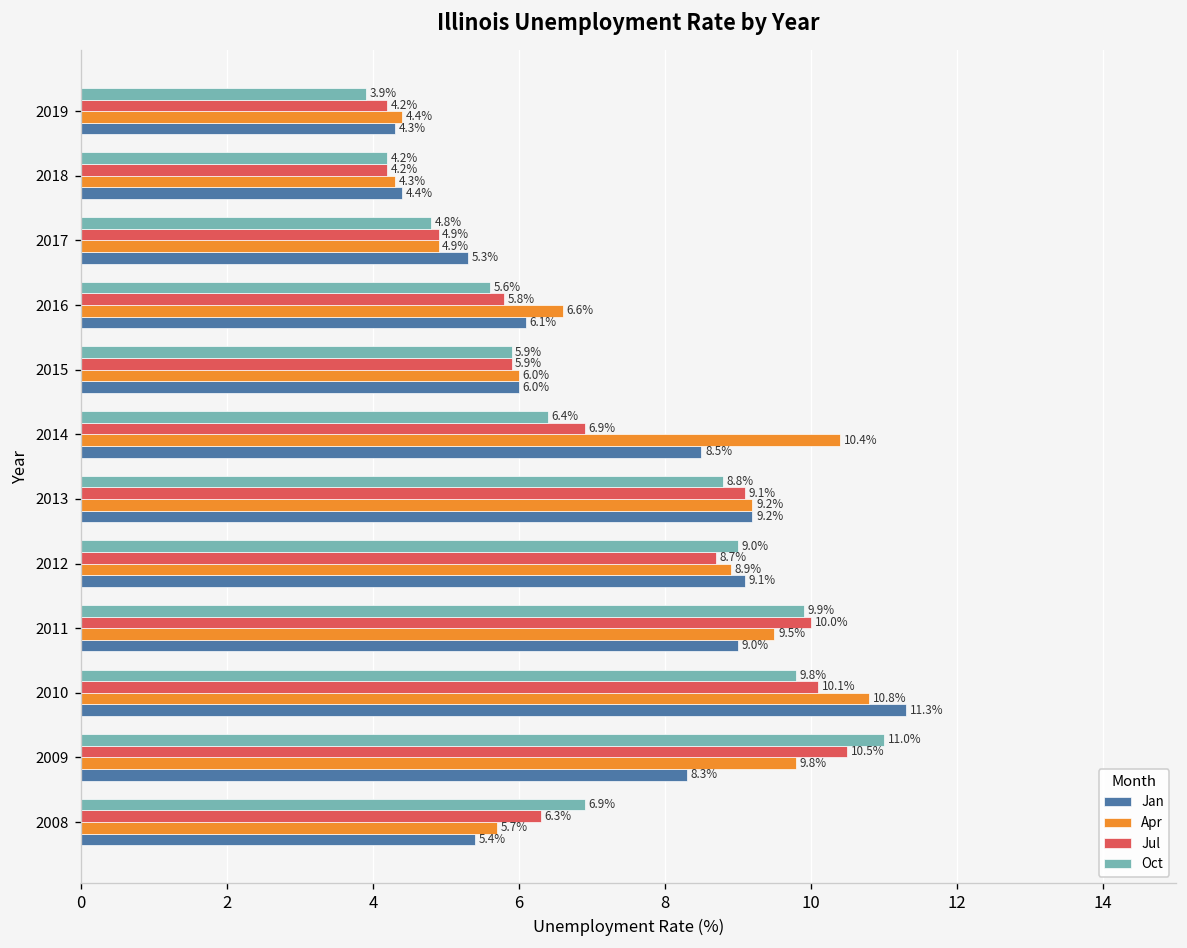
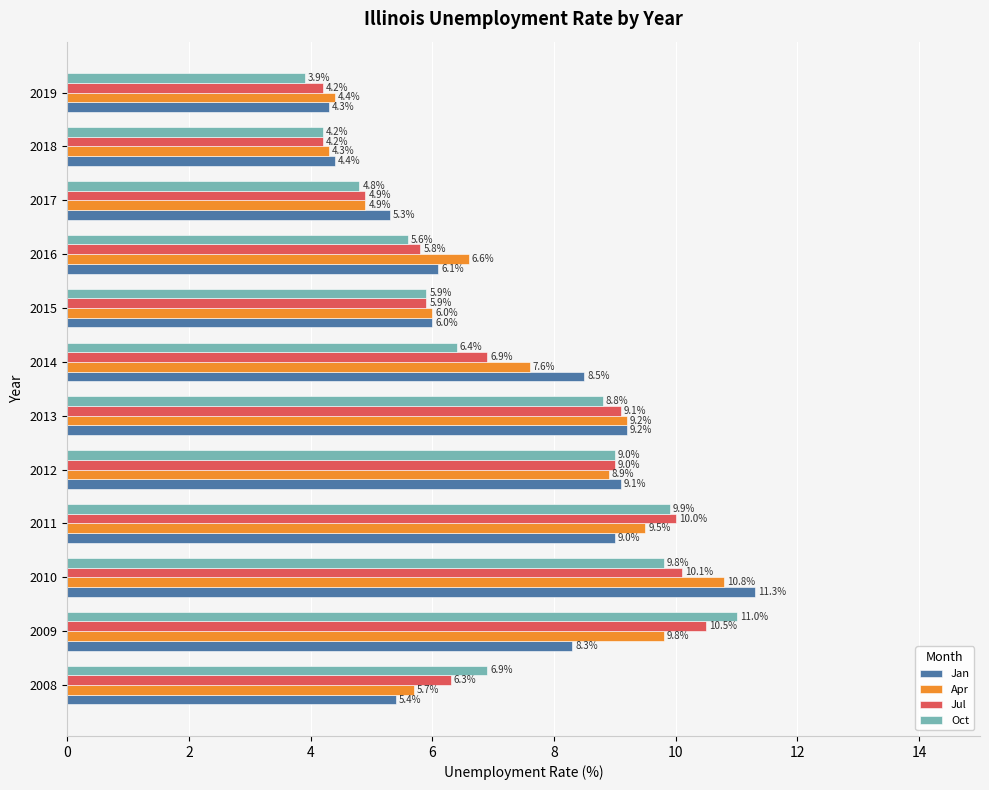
  {
    "Jan": {
      "2019": "4.3%",
      "2018": "4.4%",
      "2017": "5.3%",
      "2016": "6.1%",
      "2015": "6.0%",
      "2014": "8.5%",
      "2013": "9.2%",
      "2012": "9.1%",
      "2011": "9.0%",
      "2010": "11.3%",
      "2009": "8.3%",
      "2008": "5.4%"
    },
    "Apr": {
      "2019": "4.4%",
      "2018": "4.3%",
      "2017": "4.9%",
      "2016": "6.6%",
      "2015": "6.0%",
-     "2014": "10.4%",
+     "2014": "7.6%",
      "2013": "9.2%",
      "2012": "8.9%",
      "2011": "9.5%",
      "2010": "10.8%",
      "2009": "9.8%",
      "2008": "5.7%"
    },
    "Jul": {
      "2019": "4.2%",
      "2018": "4.2%",
      "2017": "4.9%",
      "2016": "5.8%",
      "2015": "5.9%",
      "2014": "6.9%",
      "2013": "9.1%",
-     "2012": "8.7%",
+     "2012": "9.0%",
      "2011": "10.0%",
      "2010": "10.1%",
      "2009": "10.5%",
      "2008": "6.3%"
    },
    "Oct": {
      "2019": "3.9%",
      "2018": "4.2%",
      "2017": "4.8%",
      "2016": "5.6%",
      "2015": "5.9%",
      "2014": "6.4%",
      "2013": "8.8%",
      "2012": "9.0%",
      "2011": "9.9%",
      "2010": "9.8%",
      "2009": "11.0%",
      "2008": "6.9%"
    }
  }
